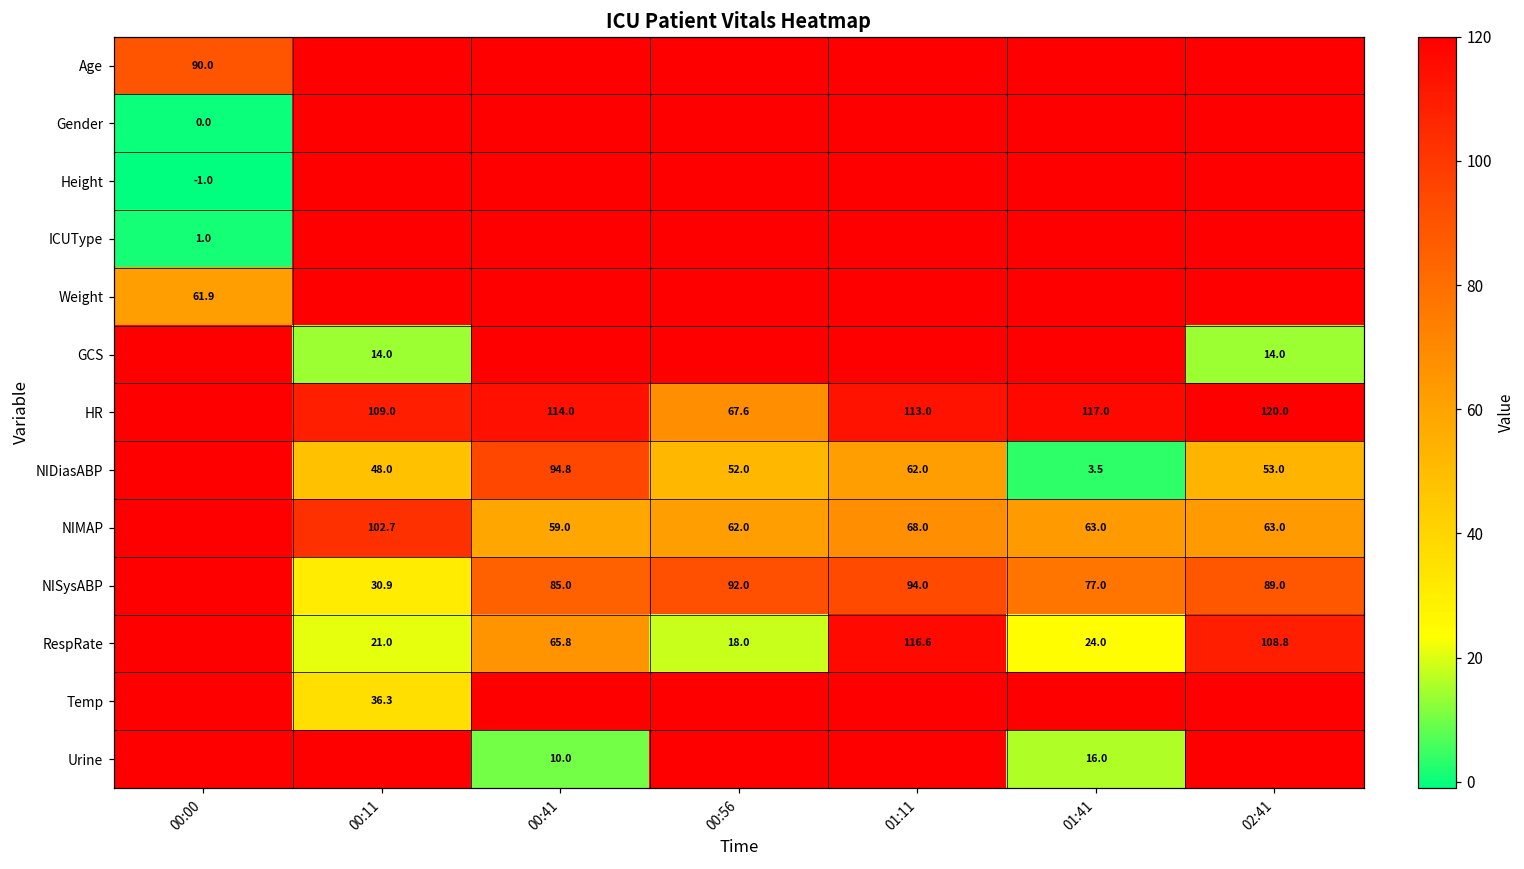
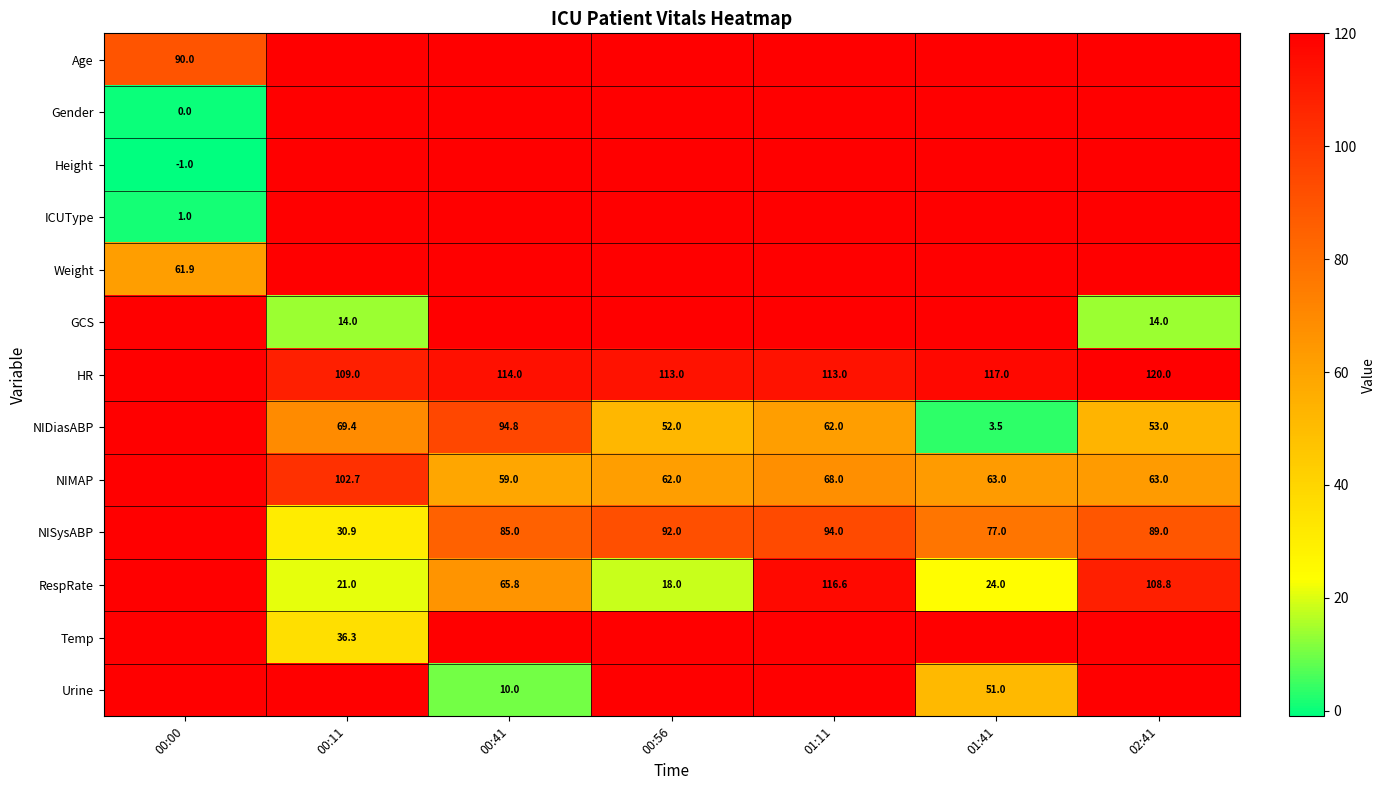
  {
    "Age": {
      "00:00": 90.0
    },
    "Gender": {
      "00:00": 0.0
    },
    "Height": {
      "00:00": -1.0
    },
    "ICUType": {
      "00:00": 1.0
    },
    "Weight": {
      "00:00": 61.9
    },
    "GCS": {
      "00:11": 14.0,
      "02:41": 14.0
    },
    "HR": {
      "00:11": 109.0,
      "00:41": 114.0,
-     "00:56": 67.6,
+     "00:56": 113.0,
      "01:11": 113.0,
      "01:41": 117.0,
      "02:41": 120.0
    },
    "NIDiasABP": {
-     "00:11": 48.0,
+     "00:11": 69.4,
      "00:41": 94.8,
      "00:56": 52.0,
      "01:11": 62.0,
      "01:41": 3.5,
      "02:41": 53.0
    },
    "NIMAP": {
      "00:11": 102.7,
      "00:41": 59.0,
      "00:56": 62.0,
      "01:11": 68.0,
      "01:41": 63.0,
      "02:41": 63.0
    },
    "NISysABP": {
      "00:11": 30.9,
      "00:41": 85.0,
      "00:56": 92.0,
      "01:11": 94.0,
      "01:41": 77.0,
      "02:41": 89.0
    },
    "RespRate": {
      "00:11": 21.0,
      "00:41": 65.8,
      "00:56": 18.0,
      "01:11": 116.6,
      "01:41": 24.0,
      "02:41": 108.8
    },
    "Temp": {
      "00:11": 36.3
    },
    "Urine": {
      "00:41": 10.0,
-     "01:41": 16.0
+     "01:41": 51.0
    }
  }
